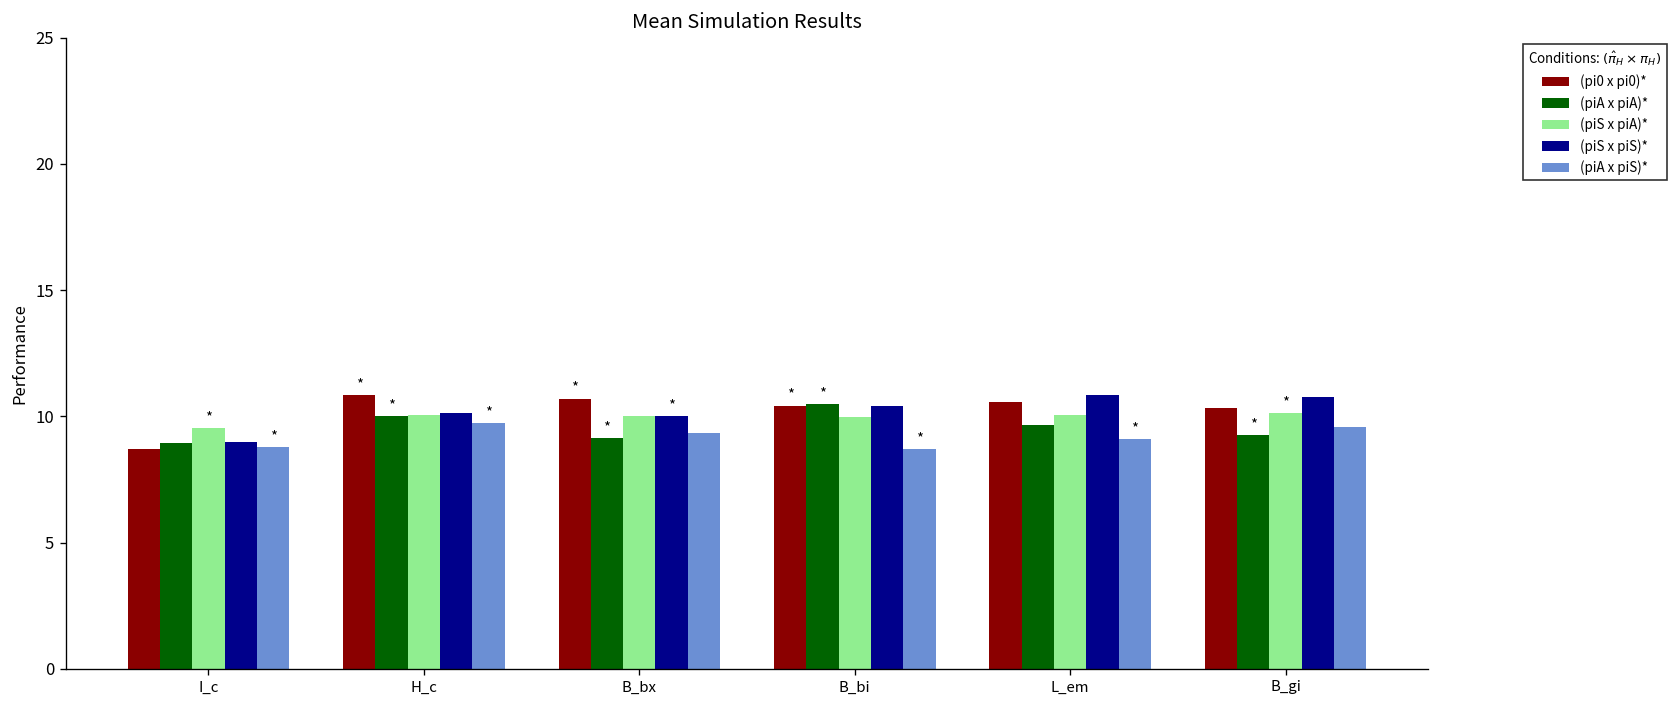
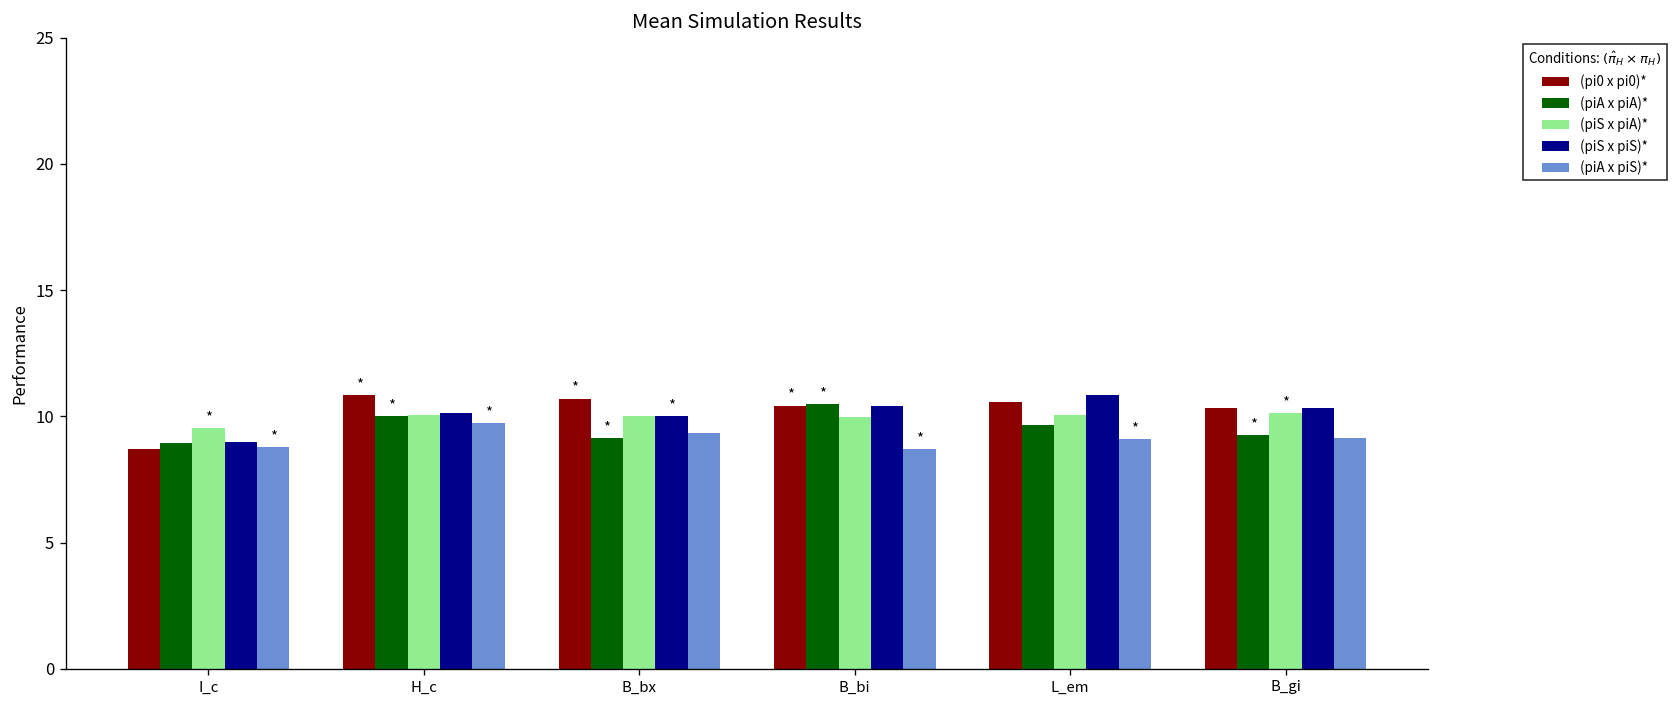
  {
    "(pi0 x pi0)*": {
      "I_c": 8.7,
      "H_c": 10.8,
      "B_bx": 10.7,
      "B_bi": 10.4,
      "L_em": 10.5,
      "B_gi": 10.3
    },
    "(piA x piA)*": {
      "I_c": 9.0,
      "H_c": 10.0,
      "B_bx": 9.1,
      "B_bi": 10.5,
      "L_em": 9.6,
      "B_gi": 9.3
    },
    "(piS x piA)*": {
      "I_c": 9.5,
      "H_c": 10.1,
      "B_bx": 10.0,
      "B_bi": 10.0,
      "L_em": 10.1,
      "B_gi": 10.1
    },
    "(piS x piS)*": {
      "I_c": 9.0,
      "H_c": 10.1,
      "B_bx": 10.0,
      "B_bi": 10.4,
      "L_em": 10.8,
-     "B_gi": 10.8
+     "B_gi": 10.3
    },
    "(piA x piS)*": {
      "I_c": 8.8,
      "H_c": 9.7,
      "B_bx": 9.3,
      "B_bi": 8.7,
      "L_em": 9.1,
-     "B_gi": 9.6
+     "B_gi": 9.1
    }
  }
